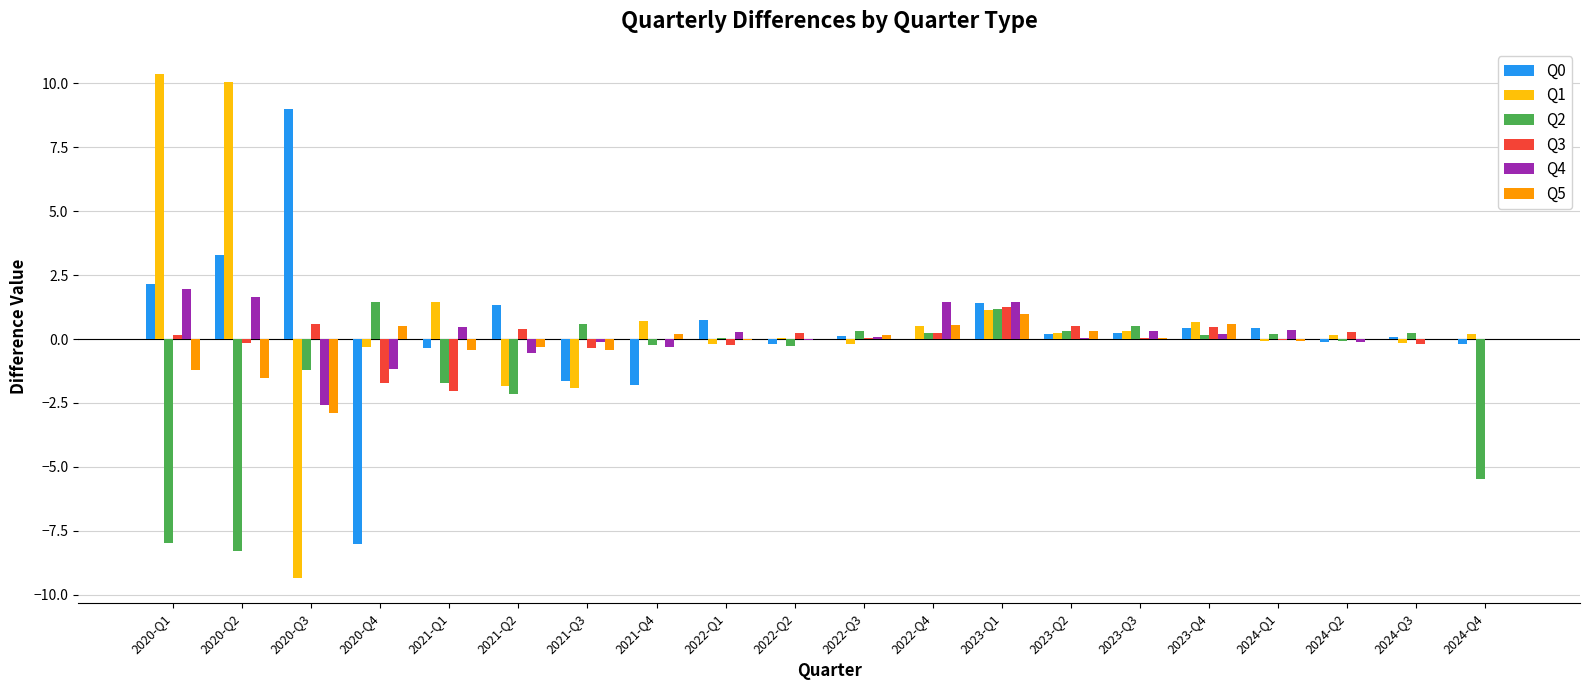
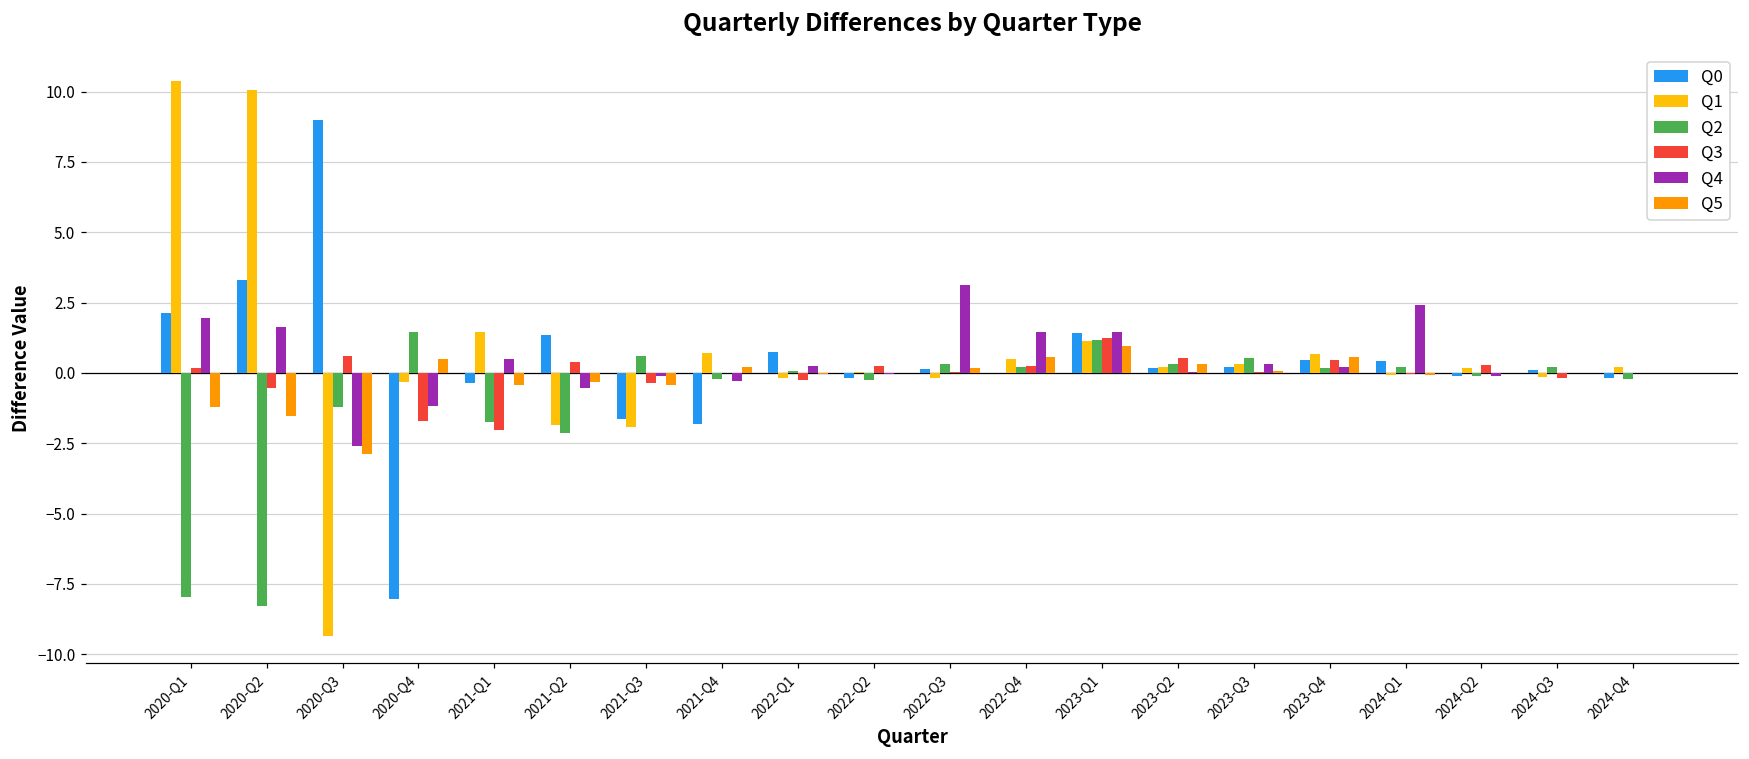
  {
    "Q0": {
      "2020-Q1": 2.1,
      "2020-Q2": 3.3,
      "2020-Q3": 9.0,
      "2020-Q4": -8.0,
      "2021-Q1": -0.3,
      "2021-Q2": 1.3,
      "2021-Q3": -1.6,
      "2021-Q4": -1.8,
      "2022-Q1": 0.7,
      "2022-Q2": -0.2,
      "2022-Q3": 0.1,
      "2023-Q1": 1.4,
      "2023-Q2": 0.2,
      "2023-Q3": 0.2,
      "2023-Q4": 0.4,
      "2024-Q1": 0.4,
      "2024-Q2": -0.1,
      "2024-Q4": -0.2
    },
    "Q2": {
      "2020-Q1": -8.0,
      "2020-Q2": -8.3,
      "2020-Q3": -1.2,
      "2020-Q4": 1.5,
      "2021-Q1": -1.7,
      "2021-Q2": -2.1,
      "2021-Q3": 0.6,
      "2021-Q4": -0.2,
      "2022-Q2": -0.3,
      "2022-Q3": 0.3,
      "2022-Q4": 0.2,
      "2023-Q1": 1.2,
      "2023-Q2": 0.3,
      "2023-Q3": 0.5,
      "2023-Q4": 0.2,
      "2024-Q1": 0.2,
      "2024-Q3": 0.2,
-     "2024-Q4": -5.5
+     "2024-Q4": -0.2
    },
    "Q3": {
      "2020-Q1": 0.2,
-     "2020-Q2": -0.1,
+     "2020-Q2": -0.5,
      "2020-Q3": 0.6,
      "2020-Q4": -1.7,
      "2021-Q1": -2.0,
      "2021-Q2": 0.4,
      "2021-Q3": -0.3,
      "2022-Q1": -0.3,
      "2022-Q2": 0.2,
      "2022-Q4": 0.2,
      "2023-Q1": 1.3,
      "2023-Q2": 0.5,
      "2023-Q4": 0.5,
      "2024-Q2": 0.3,
      "2024-Q3": -0.2,
      "2024-Q4": 0.0
    },
    "Q4": {
      "2020-Q1": 2.0,
      "2020-Q2": 1.6,
      "2020-Q3": -2.6,
      "2020-Q4": -1.2,
      "2021-Q1": 0.5,
      "2021-Q2": -0.6,
      "2021-Q3": -0.1,
      "2021-Q4": -0.3,
      "2022-Q1": 0.3,
-     "2022-Q3": 0.1,
+     "2022-Q3": 3.1,
      "2022-Q4": 1.5,
      "2023-Q1": 1.5,
      "2023-Q3": 0.3,
      "2023-Q4": 0.2,
-     "2024-Q1": 0.3,
+     "2024-Q1": 2.4,
      "2024-Q2": -0.1,
      "2024-Q3": 0.0,
      "2024-Q4": 0.0
    }
  }
